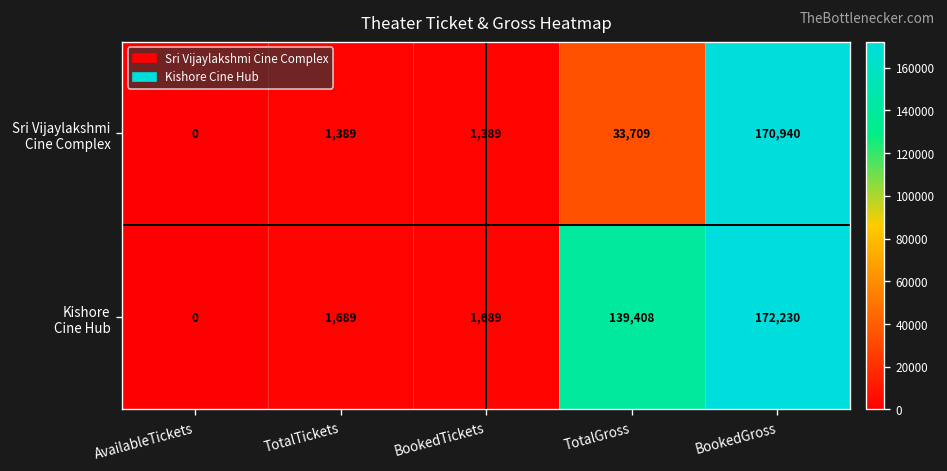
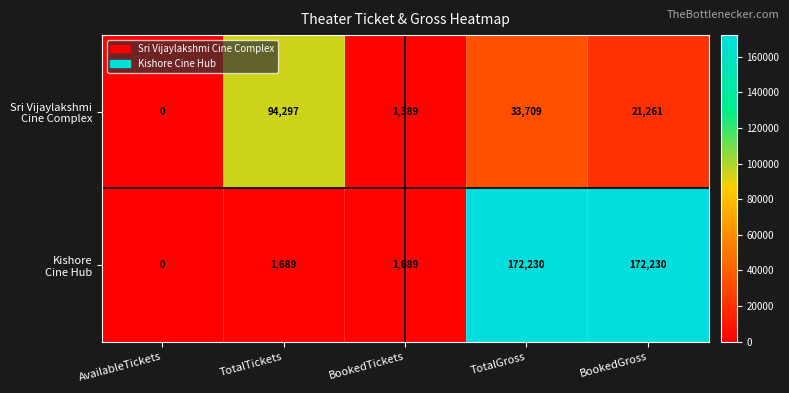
  {
    "Sri Vijaylakshmi Cine Complex": {
      "AvailableTickets": "0",
-     "TotalTickets": "1,389",
+     "TotalTickets": "94,297",
      "BookedTickets": "1,389",
      "TotalGross": "33,709",
-     "BookedGross": "170,940"
+     "BookedGross": "21,261"
    },
    "Kishore Cine Hub": {
      "AvailableTickets": "0",
      "TotalTickets": "1,689",
      "BookedTickets": "1,689",
-     "TotalGross": "139,408",
+     "TotalGross": "172,230",
      "BookedGross": "172,230"
    }
  }
